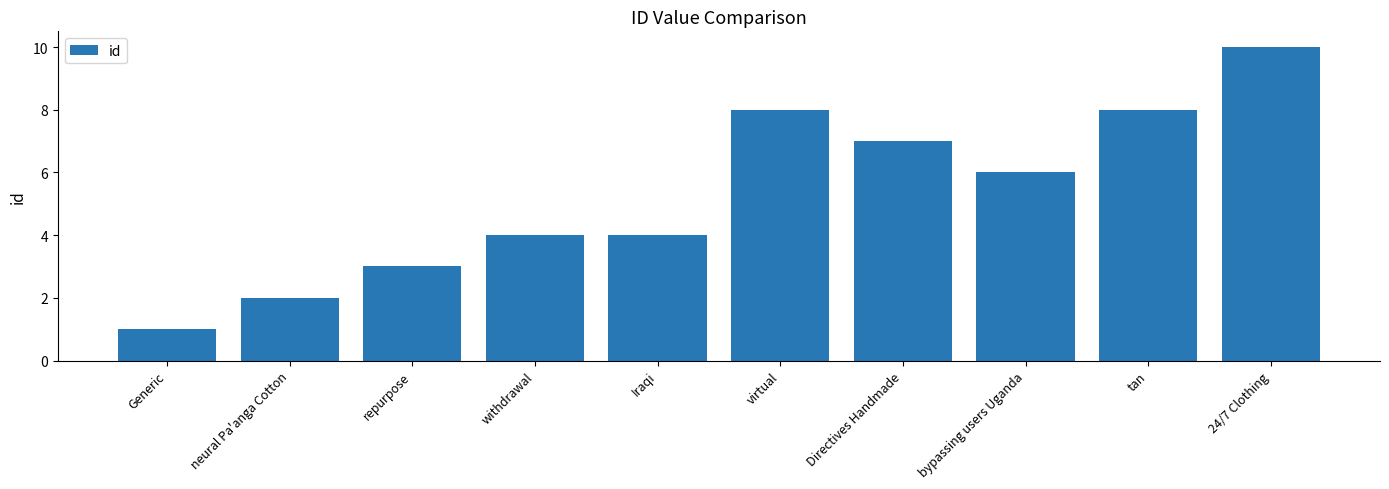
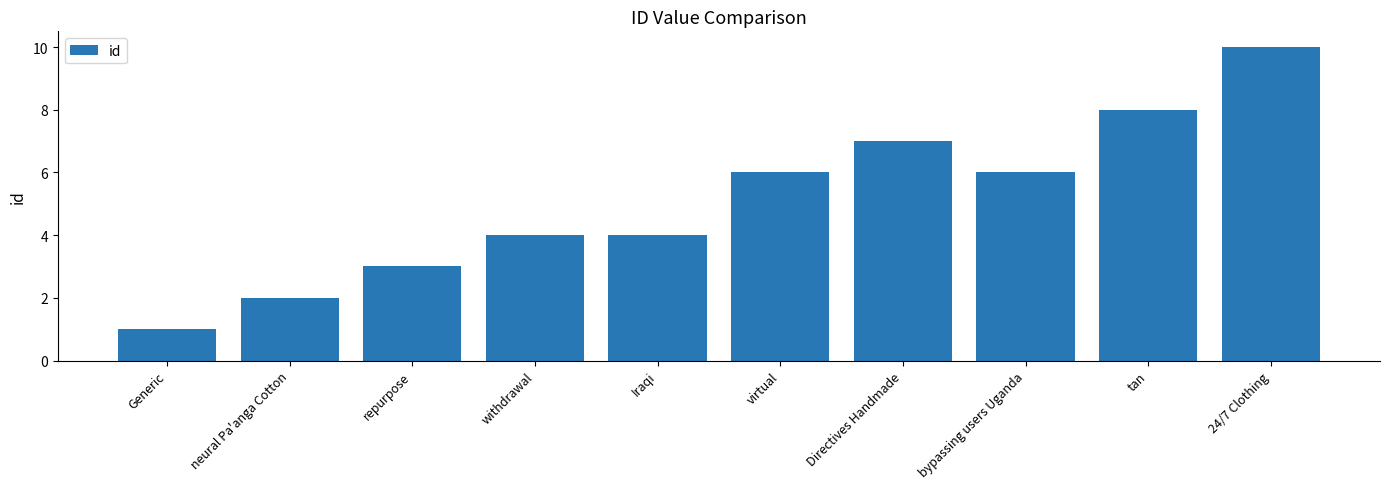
  {
    "Generic": 1,
    "neural Pa'anga Cotton": 2,
    "repurpose": 3,
    "withdrawal": 4,
    "Iraqi": 4,
-   "virtual": 8,
+   "virtual": 6,
    "Directives Handmade": 7,
    "bypassing users Uganda": 6,
    "tan": 8,
    "24/7 Clothing": 10
  }
